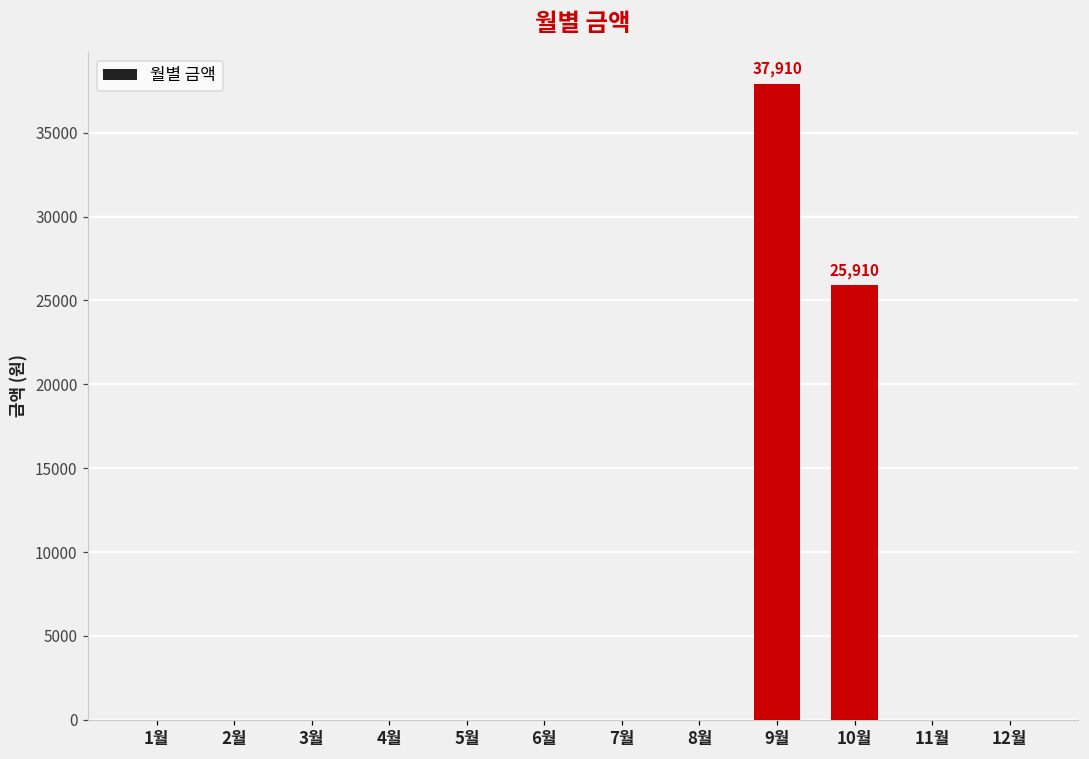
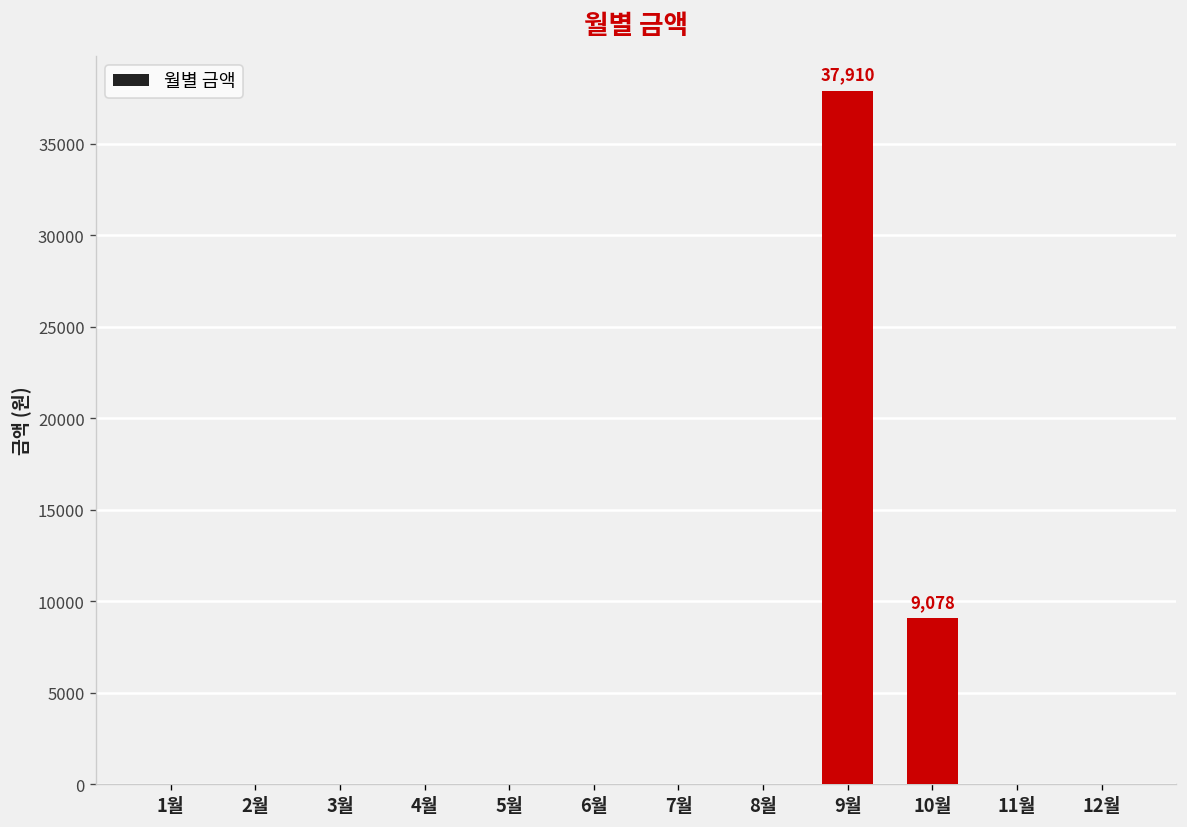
  {
    "9월": "37,910",
-   "10월": "25,910"
+   "10월": "9,078"
  }
